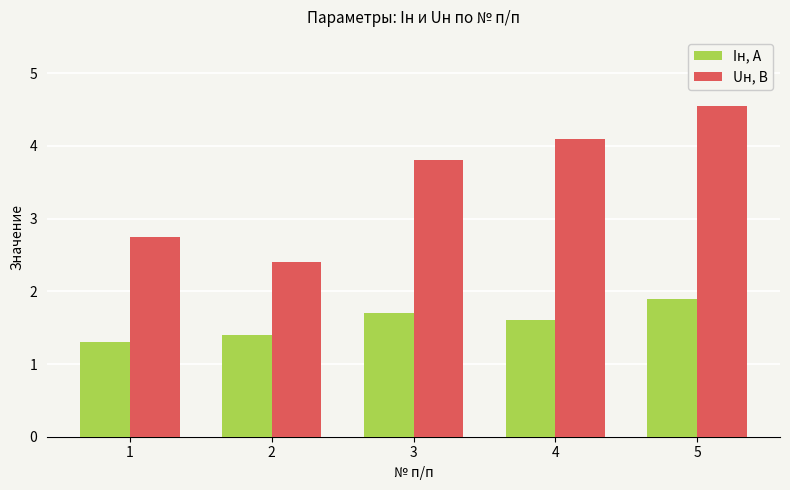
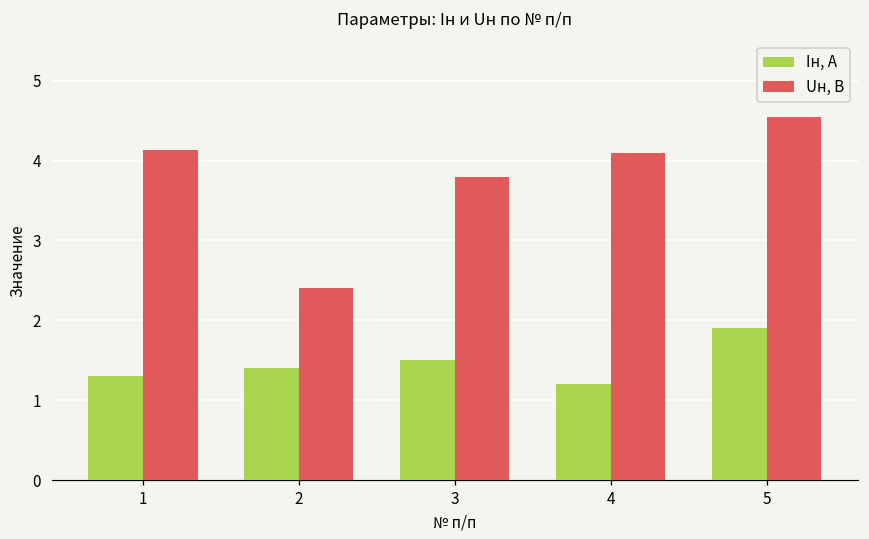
  {
    "Iн, А": {
      "1": 1.3,
      "2": 1.4,
-     "3": 1.7,
-     "4": 1.6,
+     "3": 1.5,
+     "4": 1.2,
      "5": 1.9
    },
    "Uн, В": {
-     "1": 2.8,
+     "1": 4.1,
      "2": 2.4,
      "3": 3.8,
      "4": 4.1,
      "5": 4.6
    }
  }
